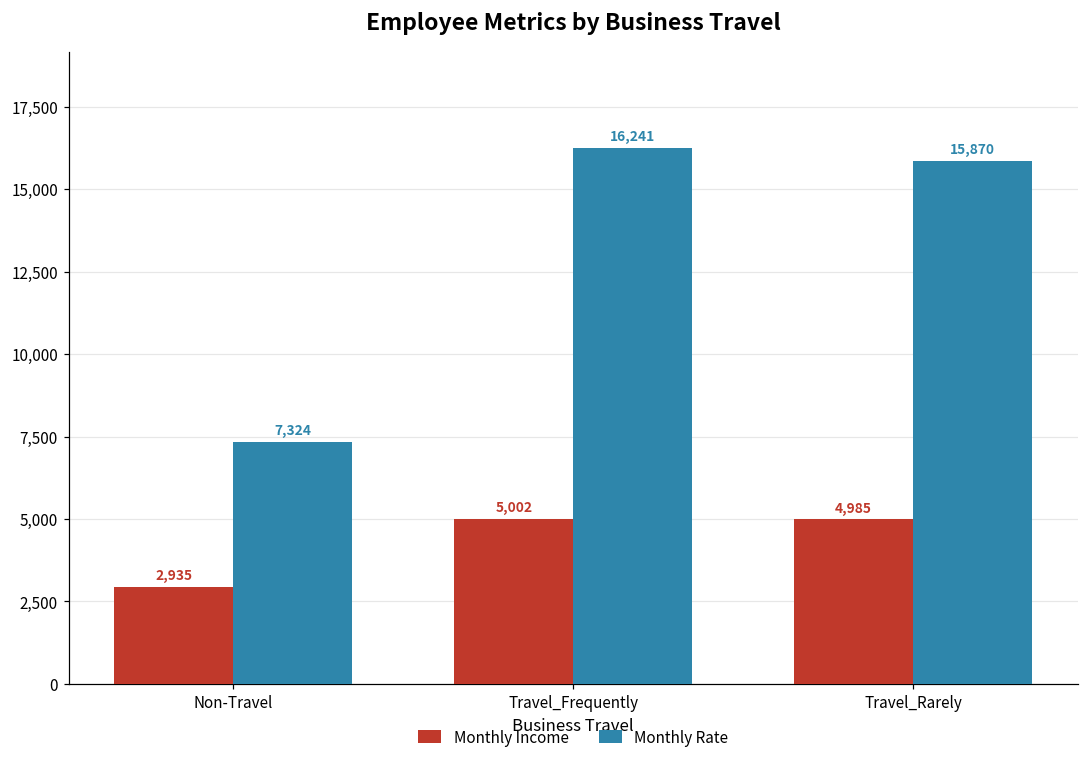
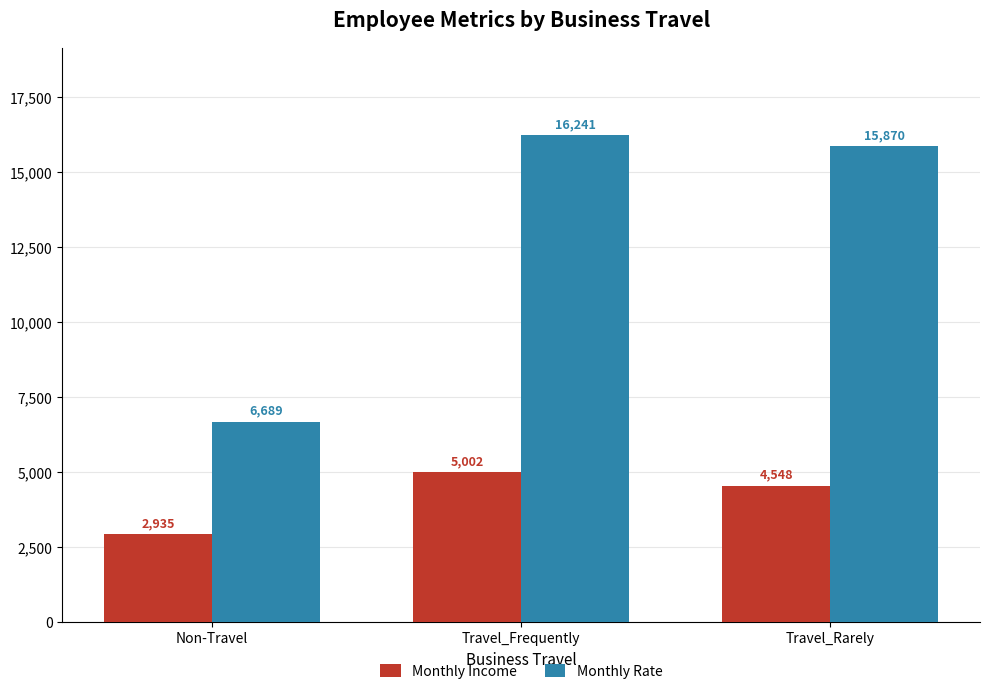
  {
    "Monthly Income": {
      "Non-Travel": "2,935",
      "Travel_Frequently": "5,002",
-     "Travel_Rarely": "4,985"
+     "Travel_Rarely": "4,548"
    },
    "Monthly Rate": {
-     "Non-Travel": "7,324",
+     "Non-Travel": "6,689",
      "Travel_Frequently": "16,241",
      "Travel_Rarely": "15,870"
    }
  }
